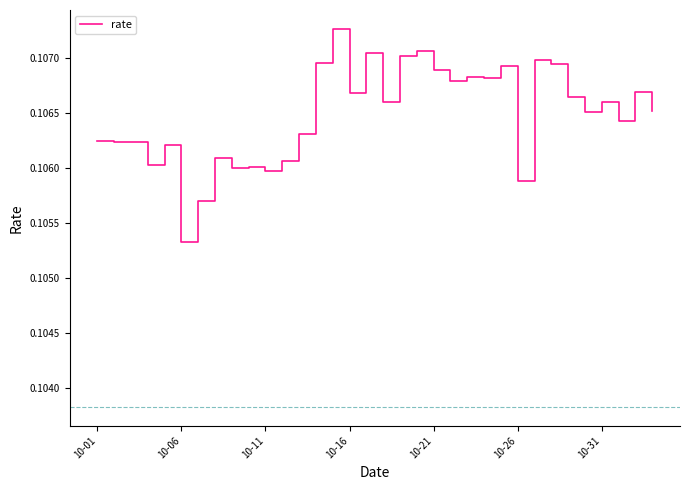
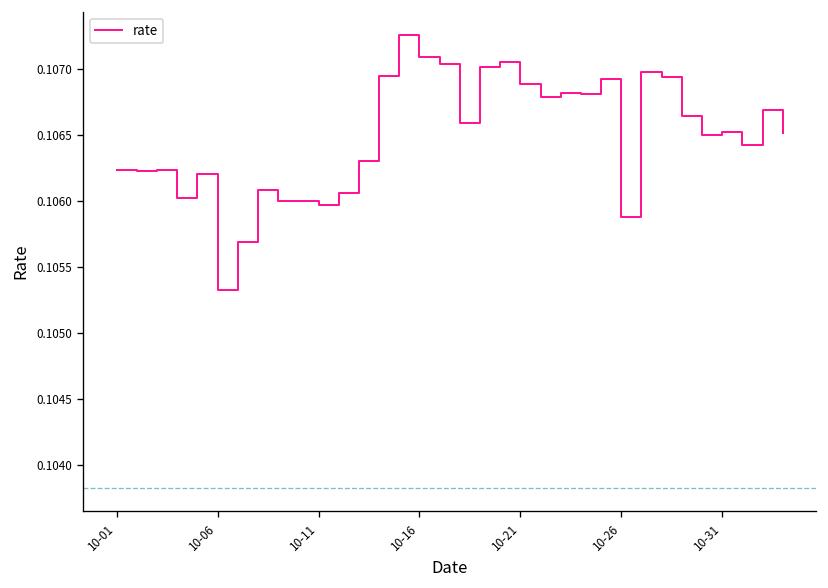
  {
    "10-01": 0.10624,
    "10-06": 0.10533,
    "10-11": 0.10597,
-   "10-16": 0.10668,
+   "10-16": 0.10709,
    "10-21": 0.10689,
    "10-26": 0.10588,
-   "10-31": 0.10660
+   "10-31": 0.10653
  }
